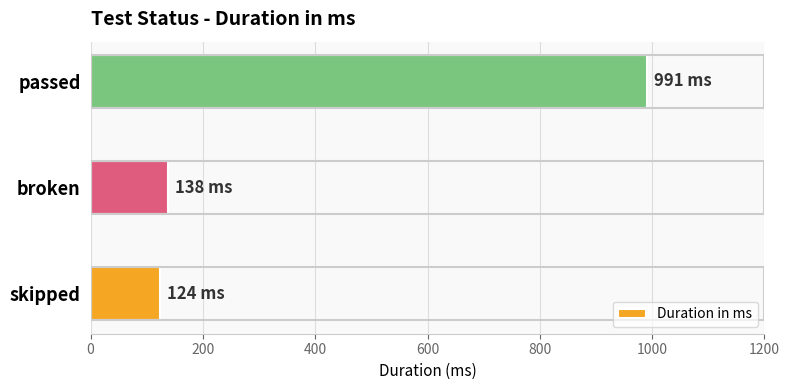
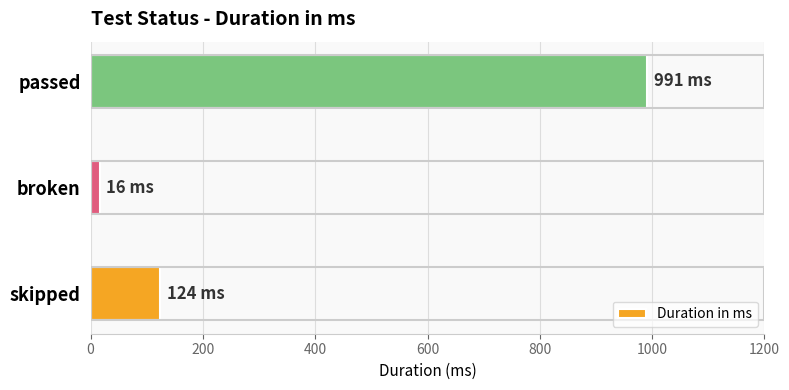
  {
    "passed": 991,
-   "broken": 138,
+   "broken": 16,
    "skipped": 124
  }
